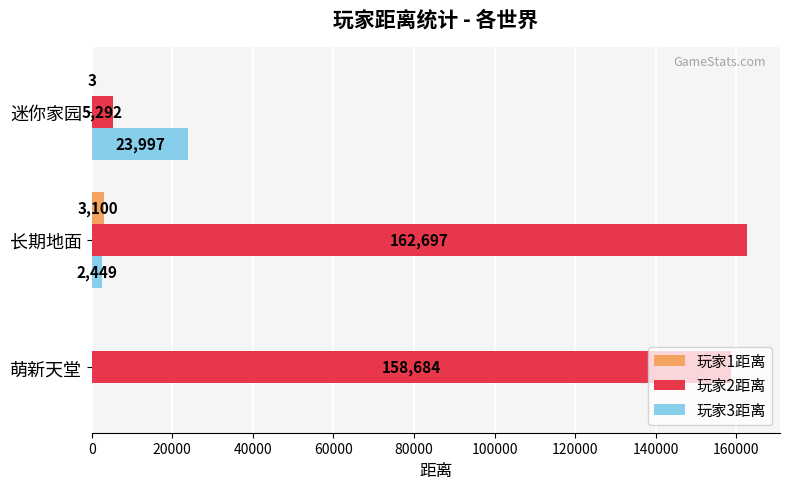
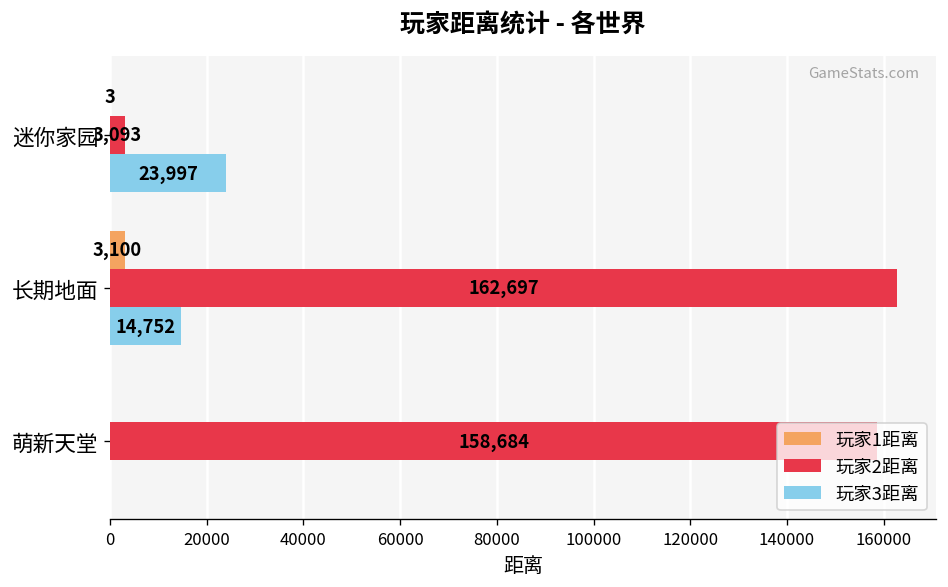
  {
    "玩家1距离": {
      "迷你家园": "3",
      "长期地面": "3,100"
    },
    "玩家2距离": {
-     "迷你家园": "5,292",
+     "迷你家园": "3,093",
      "长期地面": "162,697"
    },
    "玩家3距离": {
      "迷你家园": "23,997",
-     "长期地面": "2,449"
+     "长期地面": "14,752"
    }
  }
